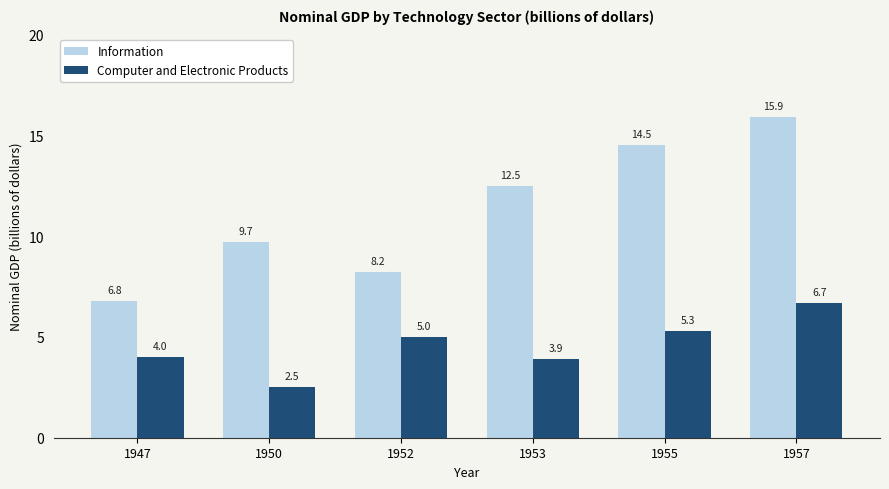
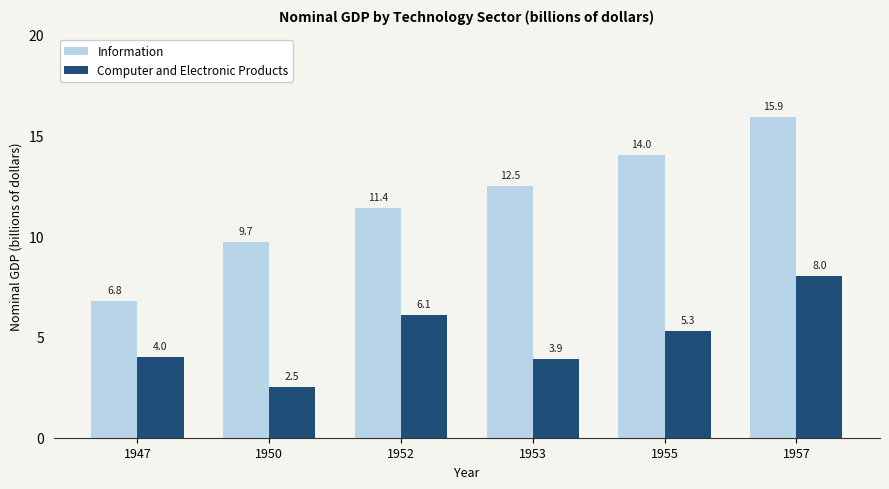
  {
    "Information": {
      "1947": 6.8,
      "1950": 9.7,
-     "1952": 8.2,
+     "1952": 11.4,
      "1953": 12.5,
-     "1955": 14.5,
+     "1955": 14.0,
      "1957": 15.9
    },
    "Computer and Electronic Products": {
      "1947": 4.0,
      "1950": 2.5,
-     "1952": 5.0,
+     "1952": 6.1,
      "1953": 3.9,
      "1955": 5.3,
-     "1957": 6.7
+     "1957": 8.0
    }
  }
